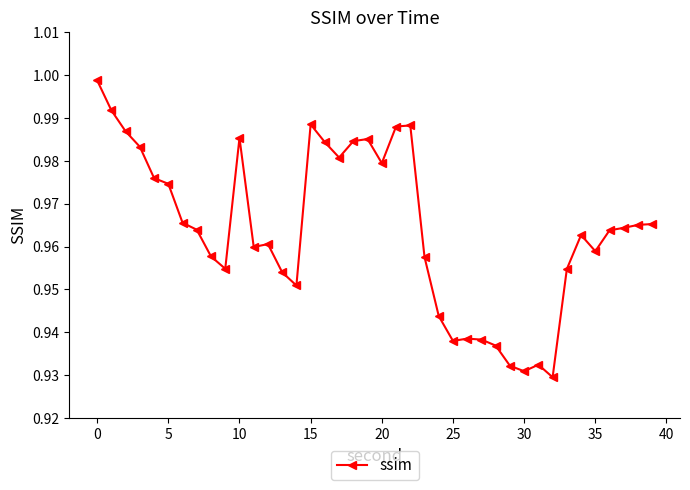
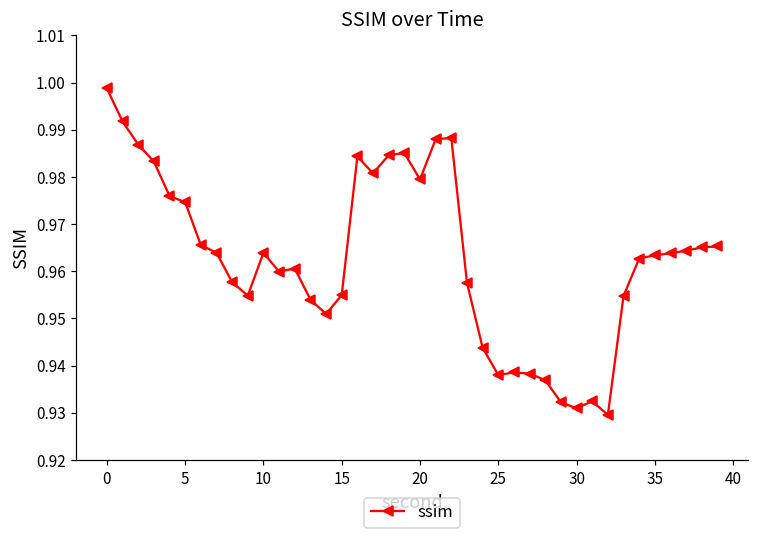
  {
    "0": 0.999,
    "5": 0.975,
-   "10": 0.985,
-   "15": 0.988,
+   "10": 0.964,
+   "15": 0.955,
    "20": 0.979,
    "25": 0.938,
    "30": 0.931,
-   "35": 0.959
+   "35": 0.963
  }
